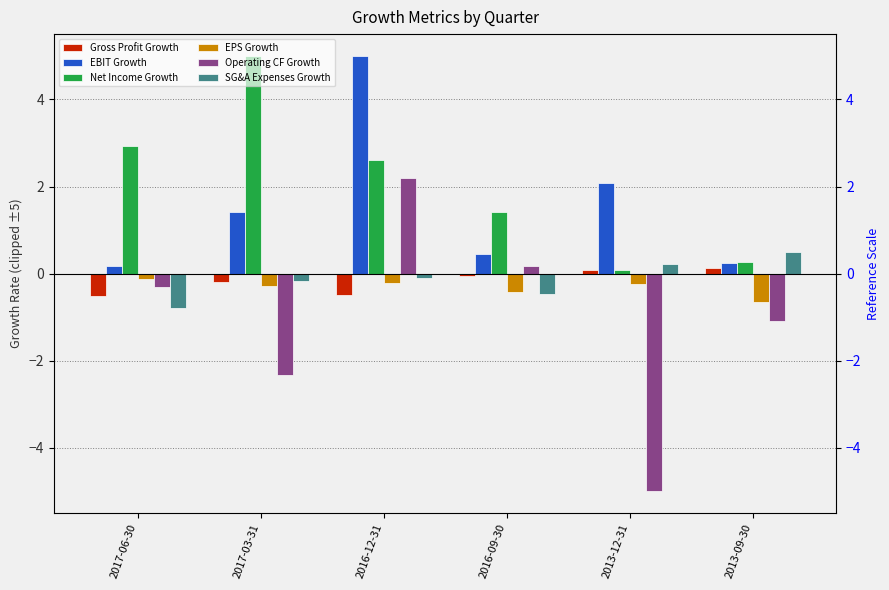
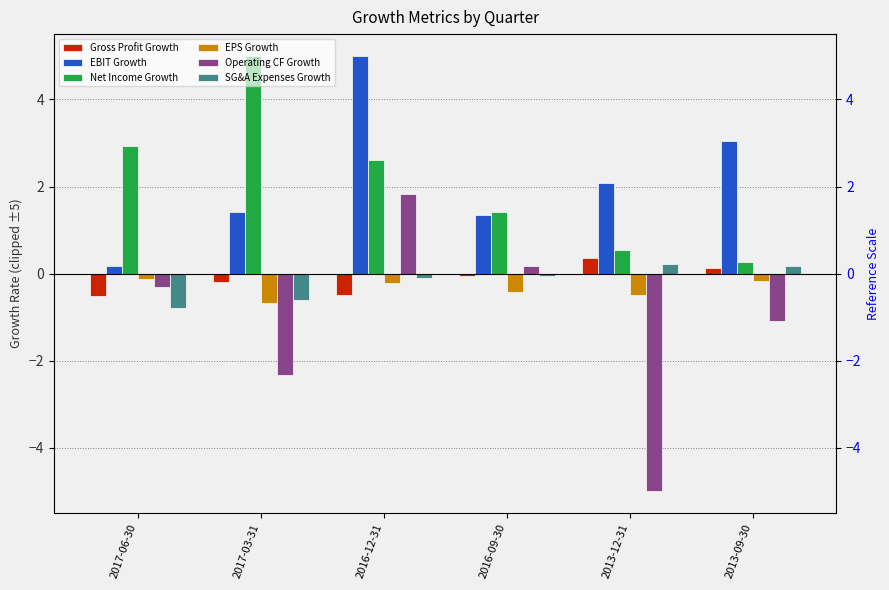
  {
    "Gross Profit Growth": {
      "2017-06-30": -0.5,
      "2017-03-31": -0.2,
      "2016-12-31": -0.5,
-     "2013-12-31": 0.1,
+     "2013-12-31": 0.4,
      "2013-09-30": 0.1
    },
    "EBIT Growth": {
      "2017-06-30": 0.2,
      "2017-03-31": 1.4,
      "2016-12-31": 5.0,
-     "2016-09-30": 0.5,
+     "2016-09-30": 1.4,
      "2013-12-31": 2.1,
-     "2013-09-30": 0.2
+     "2013-09-30": 3.0
    },
    "Net Income Growth": {
      "2017-06-30": 2.9,
      "2016-12-31": 2.6,
      "2016-09-30": 1.4,
-     "2013-12-31": 0.1,
+     "2013-12-31": 0.6,
      "2013-09-30": 0.3
    },
    "EPS Growth": {
      "2017-06-30": -0.1,
-     "2017-03-31": -0.3,
+     "2017-03-31": -0.7,
      "2016-12-31": -0.2,
      "2016-09-30": -0.4,
-     "2013-12-31": -0.2,
-     "2013-09-30": -0.6
+     "2013-12-31": -0.5,
+     "2013-09-30": -0.2
    },
    "Operating CF Growth": {
      "2017-06-30": -0.3,
      "2017-03-31": -2.3,
-     "2016-12-31": 2.2,
+     "2016-12-31": 1.8,
      "2016-09-30": 0.2,
      "2013-12-31": -5.0,
      "2013-09-30": -1.1
    },
    "SG&A Expenses Growth": {
      "2017-06-30": -0.8,
-     "2017-03-31": -0.2,
+     "2017-03-31": -0.6,
      "2016-12-31": -0.1,
-     "2016-09-30": -0.5,
+     "2016-09-30": -0.1,
      "2013-12-31": 0.2,
-     "2013-09-30": 0.5
+     "2013-09-30": 0.2
    }
  }
